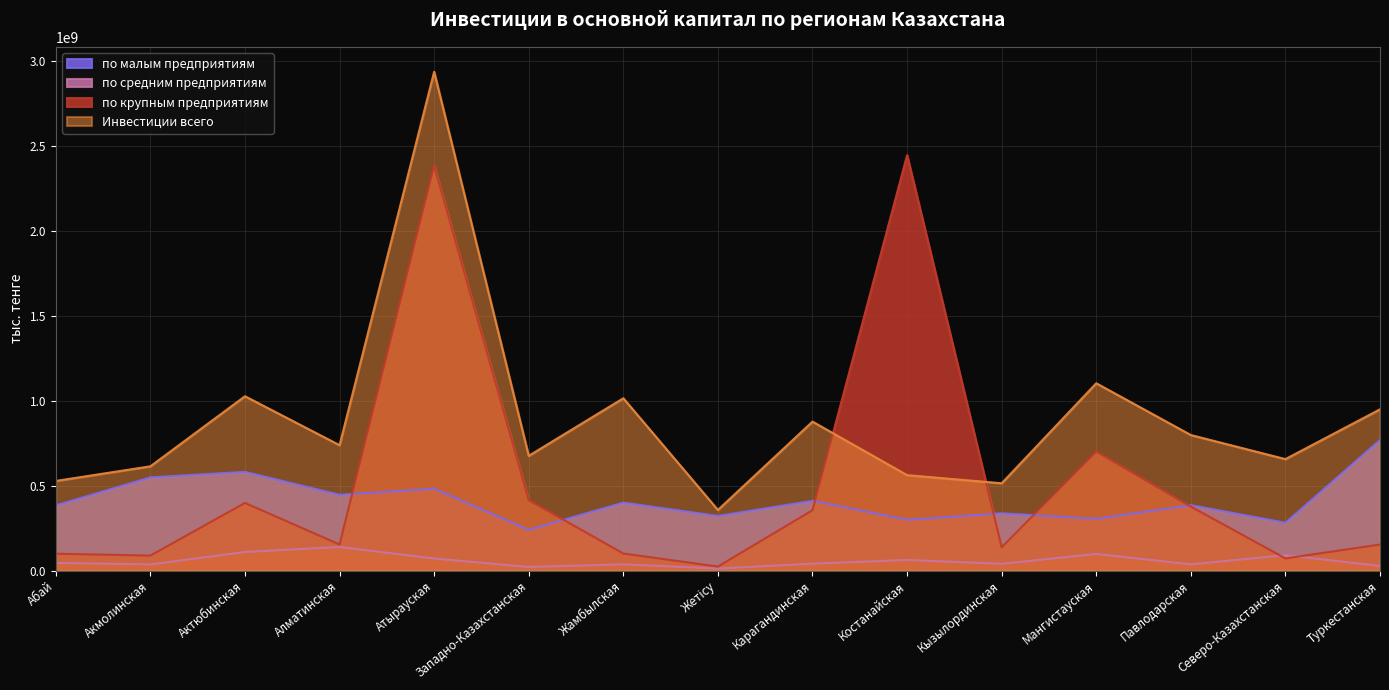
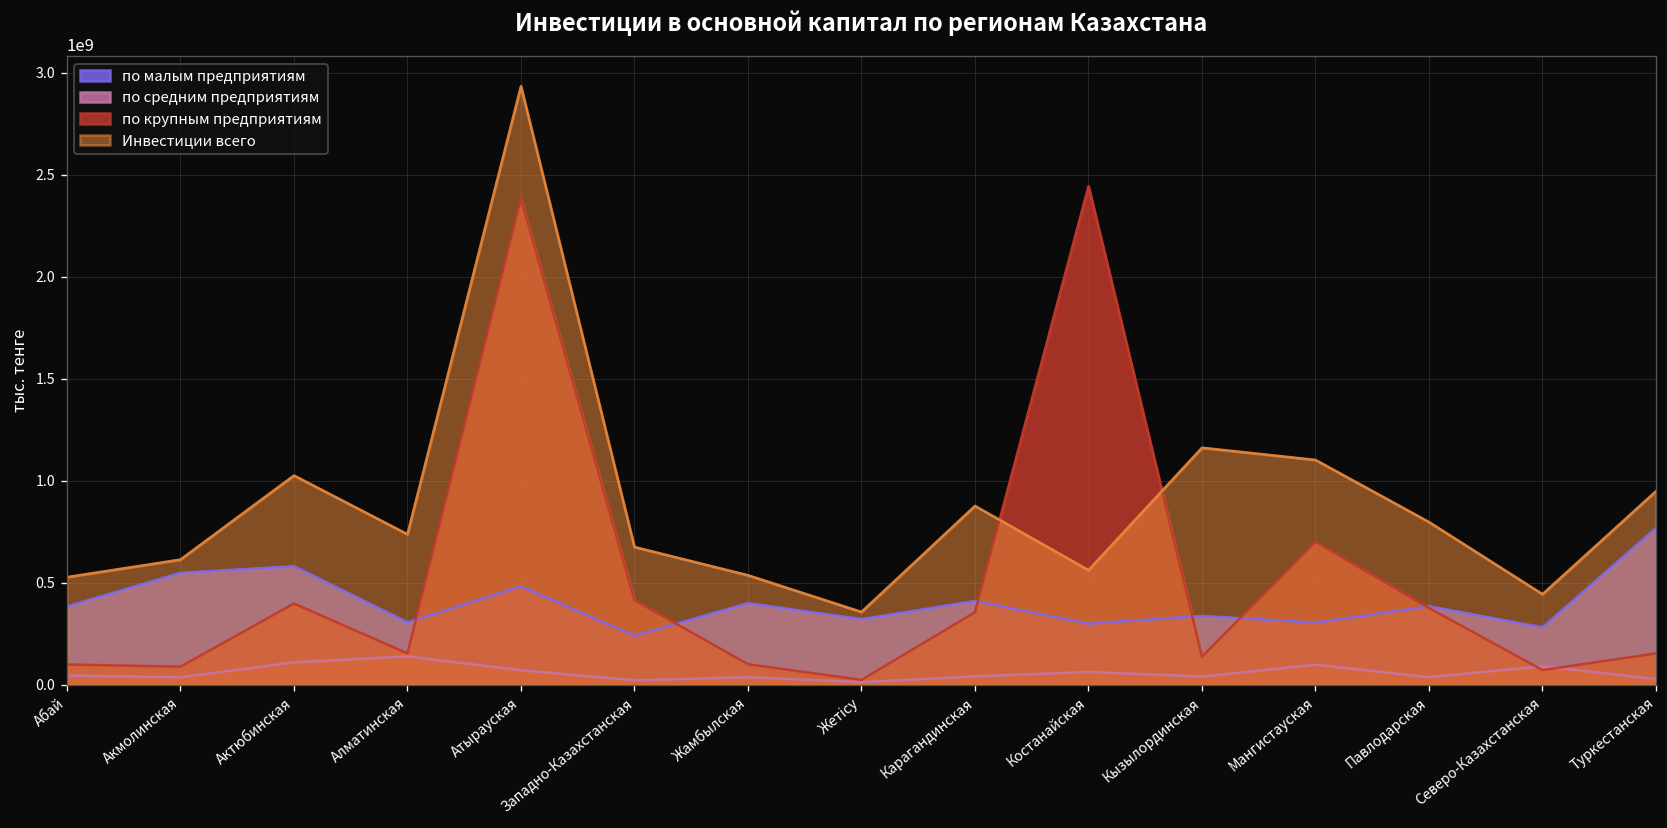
  {
    "по малым предприятиям": {
      "Абай": 380000000,
      "Акмолинская": 550000000,
      "Актюбинская": 580000000,
-     "Алматинская": 450000000,
+     "Алматинская": 310000000,
      "Атырауская": 480000000,
      "Западно-Казахстанская": 240000000,
      "Жамбылская": 400000000,
      "Жетісу": 320000000,
      "Карагандинская": 410000000,
      "Костанайская": 300000000,
      "Кызылординская": 340000000,
      "Мангистауская": 300000000,
      "Северо-Казахстанская": 280000000,
      "Туркестанская": 770000000
    },
    "по средним предприятиям": {
      "Абай": 40000000,
      "Акмолинская": 40000000,
      "Актюбинская": 110000000,
      "Атырауская": 70000000,
      "Западно-Казахстанская": 20000000,
      "Жамбылская": 40000000,
      "Карагандинская": 40000000,
      "Костанайская": 60000000,
      "Кызылординская": 40000000,
      "Мангистауская": 100000000,
      "Павлодарская": 40000000,
      "Северо-Казахстанская": 90000000,
      "Туркестанская": 30000000
    },
    "по крупным предприятиям": {
      "Абай": 100000000,
      "Акмолинская": 90000000,
      "Актюбинская": 400000000,
      "Атырауская": 2380000000,
      "Западно-Казахстанская": 410000000,
      "Жамбылская": 100000000,
      "Карагандинская": 360000000,
      "Костанайская": 2440000000,
      "Кызылординская": 140000000,
      "Мангистауская": 700000000,
      "Северо-Казахстанская": 70000000,
      "Туркестанская": 150000000
    },
    "Инвестиции всего": {
      "Абай": 530000000,
      "Акмолинская": 610000000,
      "Актюбинская": 1030000000,
      "Алматинская": 740000000,
      "Атырауская": 2930000000,
      "Западно-Казахстанская": 680000000,
-     "Жамбылская": 1010000000,
+     "Жамбылская": 540000000,
      "Жетісу": 360000000,
      "Карагандинская": 880000000,
      "Костанайская": 560000000,
-     "Кызылординская": 510000000,
+     "Кызылординская": 1160000000,
      "Мангистауская": 1100000000,
      "Павлодарская": 800000000,
-     "Северо-Казахстанская": 660000000,
+     "Северо-Казахстанская": 440000000,
      "Туркестанская": 950000000
    }
  }
